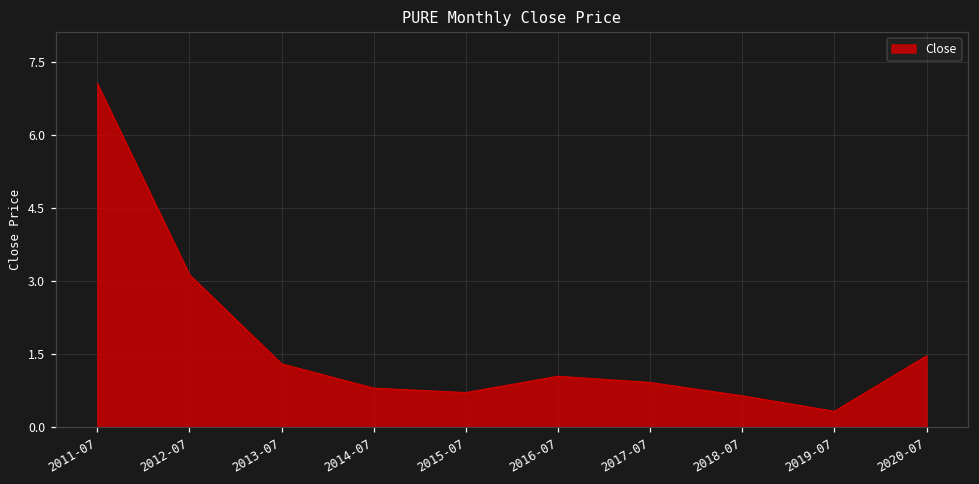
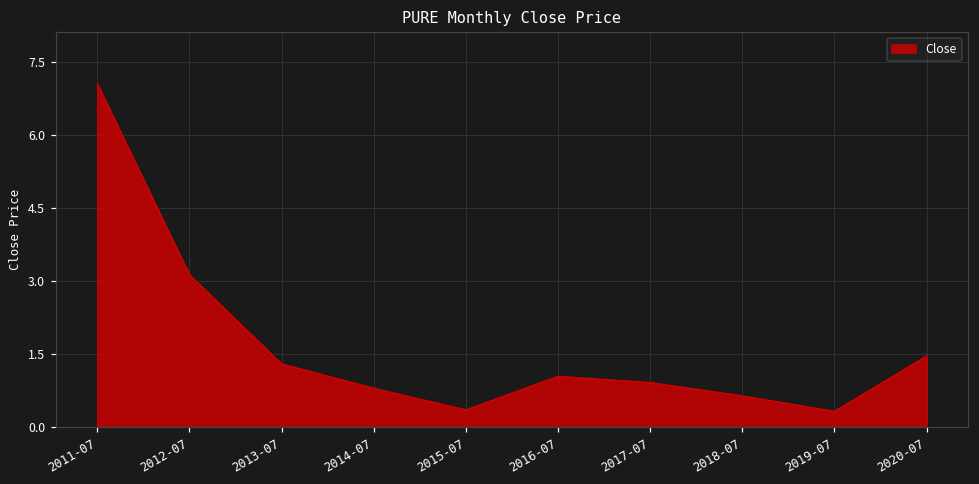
  {
    "2011-07": 7.1,
    "2012-07": 3.1,
    "2013-07": 1.3,
    "2014-07": 0.8,
-   "2015-07": 0.7,
+   "2015-07": 0.3,
    "2016-07": 1.0,
    "2017-07": 0.9,
    "2018-07": 0.6,
    "2019-07": 0.3,
    "2020-07": 1.5
  }
